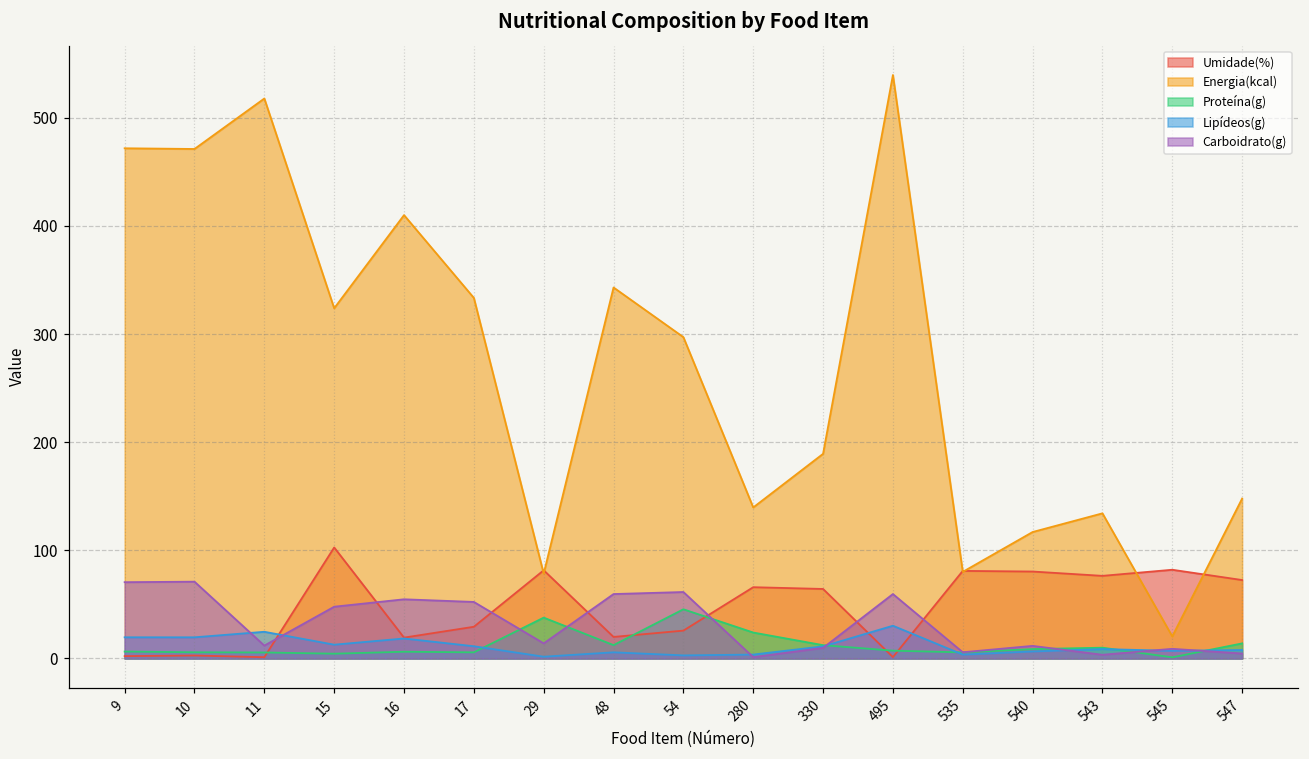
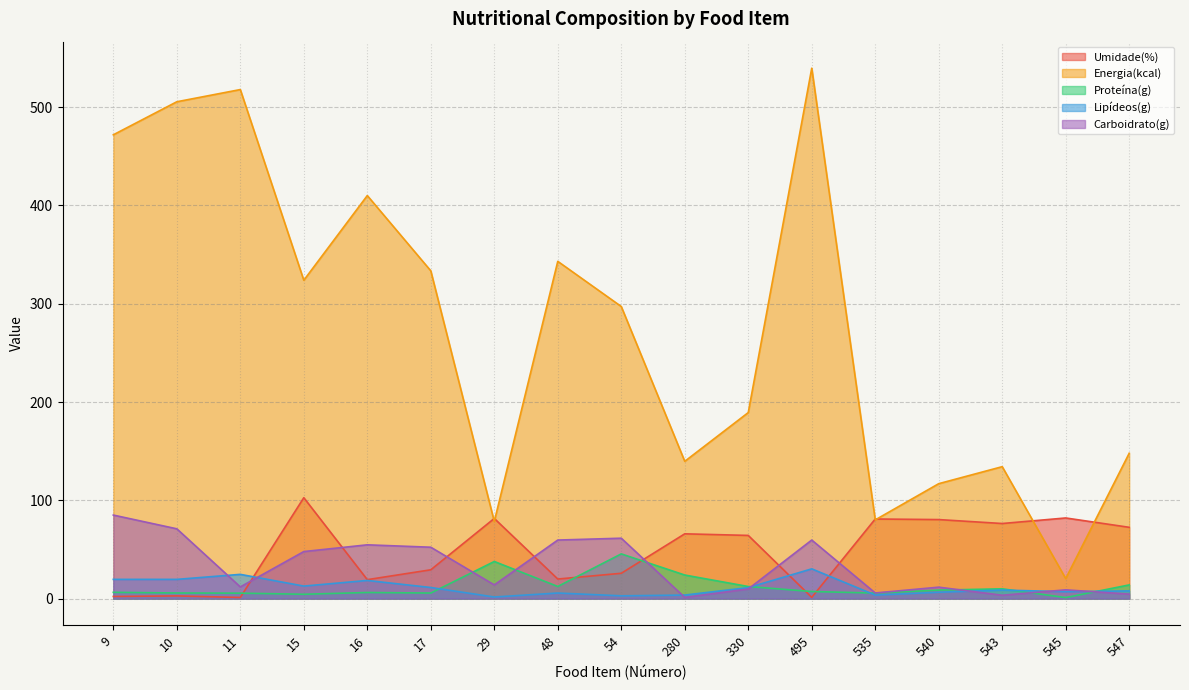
  {
    "Umidade(%)": {
      "9": 0,
      "10": 0,
      "11": 0,
      "15": 100,
      "17": 30,
      "29": 80,
      "48": 20,
      "54": 30,
      "280": 70,
      "330": 60,
      "495": 0,
      "540": 80,
      "543": 80,
      "545": 80,
      "547": 70
    },
    "Energia(kcal)": {
      "9": 470,
-     "10": 470,
+     "10": 510,
      "11": 520,
      "15": 320,
      "16": 410,
      "17": 330,
      "29": 80,
      "48": 340,
      "54": 300,
      "280": 140,
      "330": 190,
      "495": 540,
      "540": 120,
      "543": 130,
      "545": 20,
      "547": 150
    },
    "Proteína(g)": {
      "9": 10,
      "10": 10,
      "11": 10,
      "15": 0,
      "16": 10,
      "17": 10,
      "29": 40,
      "48": 10,
      "54": 50,
      "280": 20,
      "495": 10,
      "545": 0,
      "547": 10
    },
    "Lipídeos(g)": {
      "9": 20,
      "10": 20,
      "11": 20,
      "15": 10,
      "17": 10,
      "29": 0,
      "48": 10,
      "54": 0,
      "495": 30,
      "547": 10
    },
    "Carboidrato(g)": {
-     "9": 70,
+     "9": 80,
      "10": 70,
      "11": 10,
      "15": 50,
      "16": 50,
      "17": 50,
      "29": 10,
      "48": 60,
      "54": 60,
      "495": 60,
      "540": 10,
      "543": 0,
      "547": 0
    }
  }
